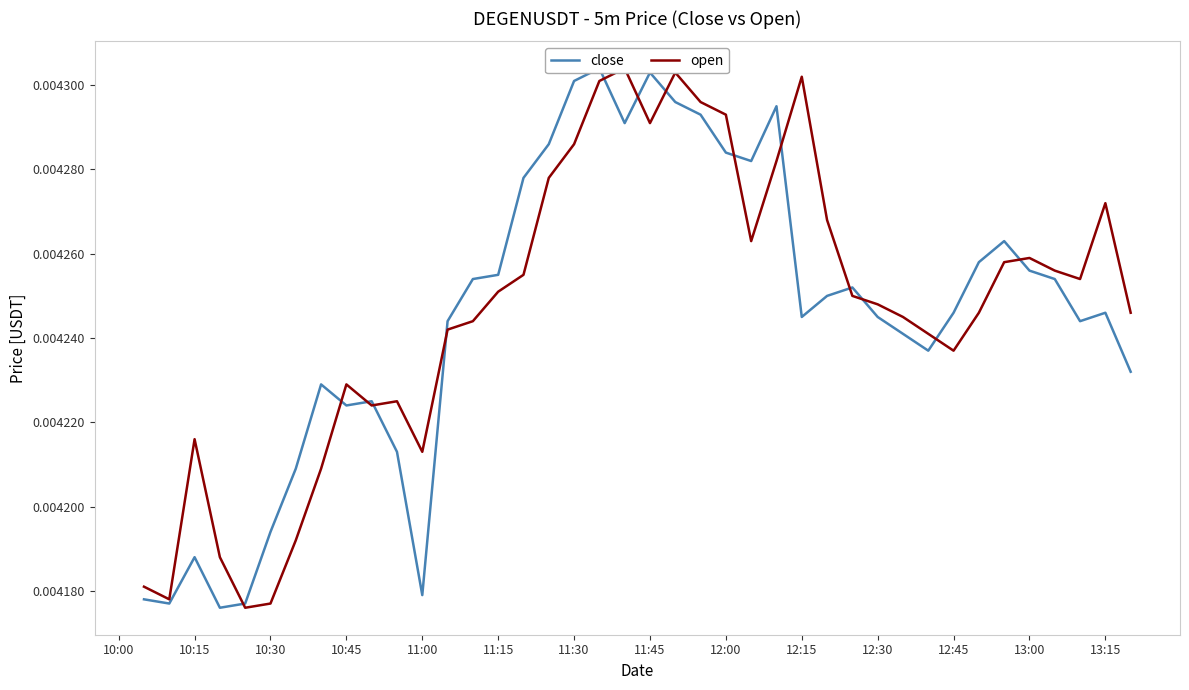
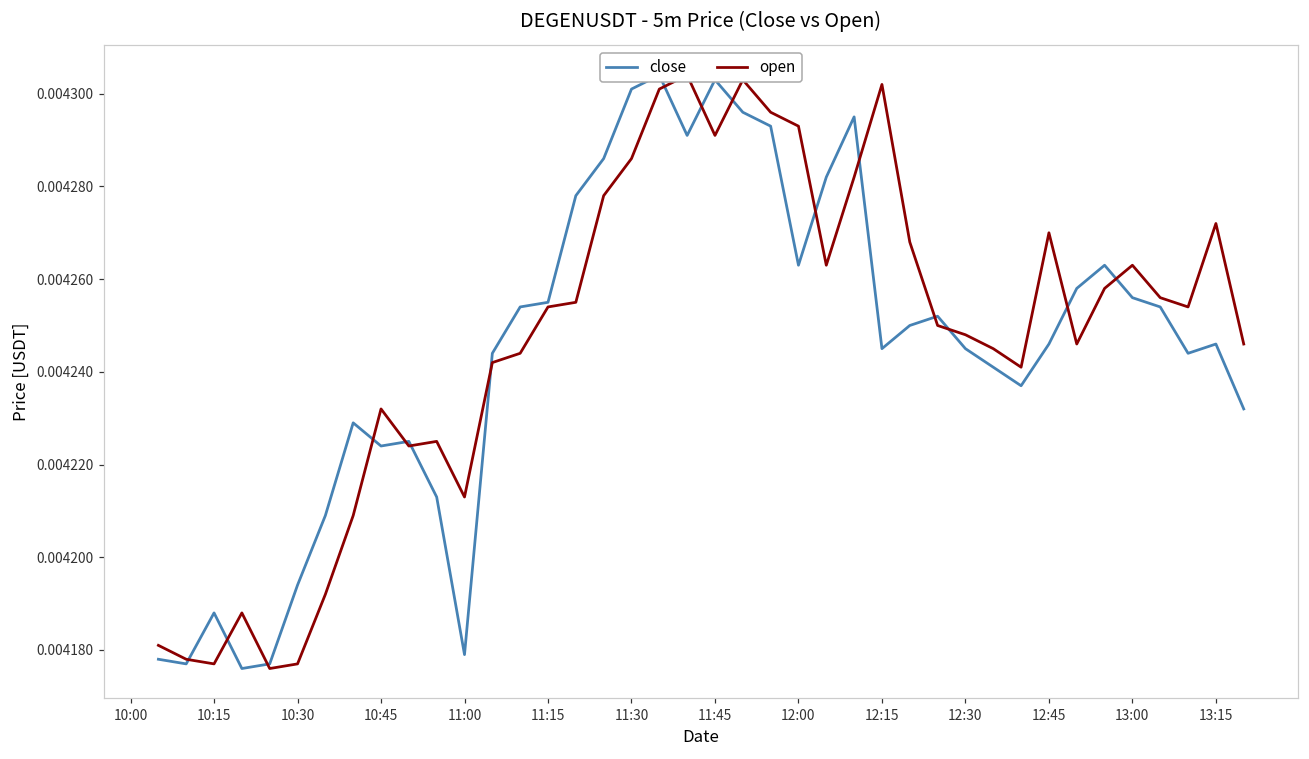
  {
    "close": {
      "10:15": 0.004188,
      "10:30": 0.004194,
      "10:45": 0.004224,
      "11:00": 0.004179,
      "11:15": 0.004255,
      "11:30": 0.004301,
-     "12:00": 0.004284,
+     "12:00": 0.004263,
      "12:15": 0.004245,
      "12:30": 0.004245,
      "12:45": 0.004246,
      "13:00": 0.004256,
      "13:15": 0.004246
    },
    "open": {
-     "10:15": 0.004216,
+     "10:15": 0.004177,
      "10:30": 0.004177,
-     "10:45": 0.004229,
+     "10:45": 0.004232,
      "11:00": 0.004213,
-     "11:15": 0.004251,
+     "11:15": 0.004254,
      "11:30": 0.004286,
      "11:45": 0.004291,
      "12:00": 0.004293,
      "12:15": 0.004302,
      "12:30": 0.004248,
-     "12:45": 0.004237,
-     "13:00": 0.004259,
+     "12:45": 0.004270,
+     "13:00": 0.004263,
      "13:15": 0.004272
    }
  }
